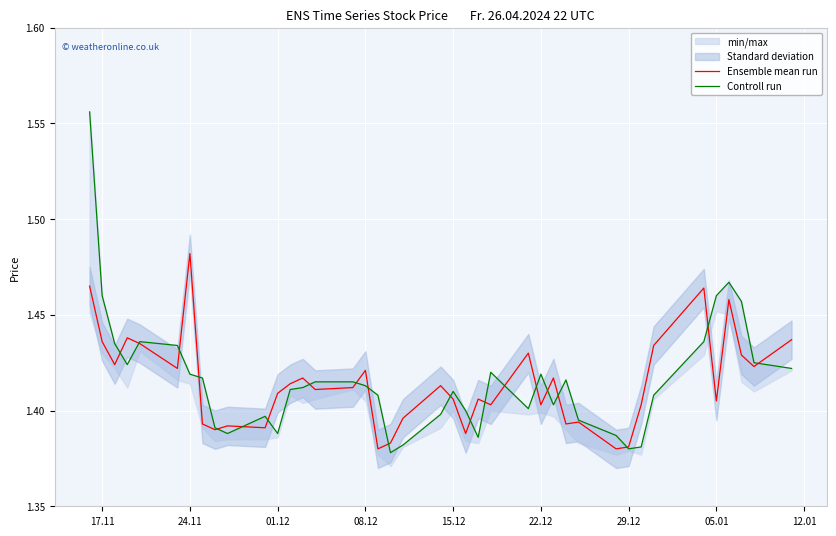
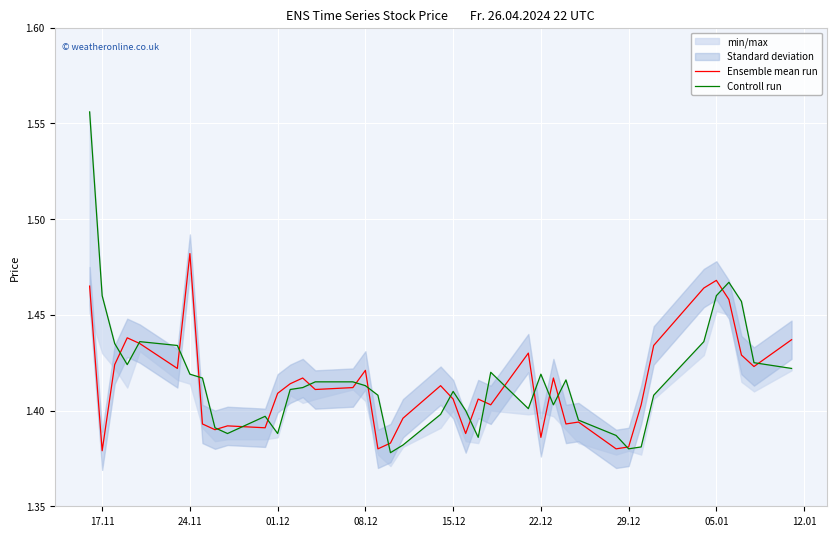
  {
    "Ensemble mean run": {
-     "17.11": 1.436,
+     "17.11": 1.379,
      "24.11": 1.482,
      "01.12": 1.409,
      "08.12": 1.421,
      "15.12": 1.406,
-     "22.12": 1.403,
-     "05.01": 1.405
+     "22.12": 1.386,
+     "05.01": 1.468
    }
  }
